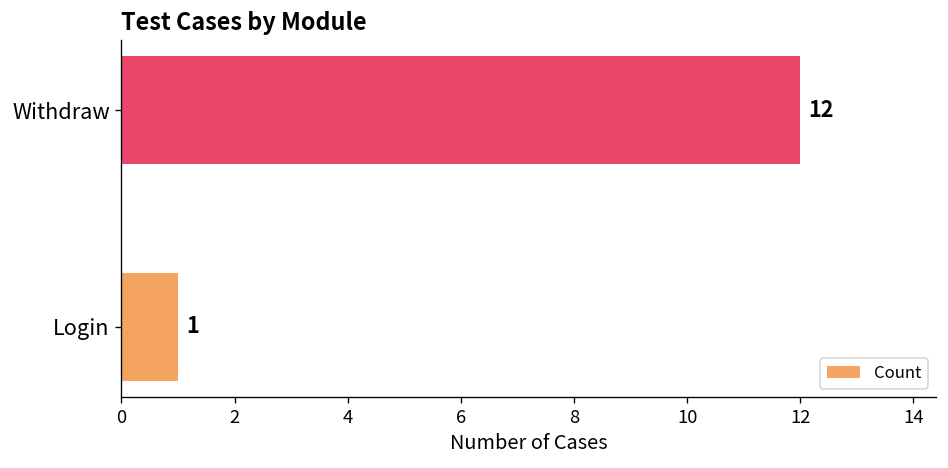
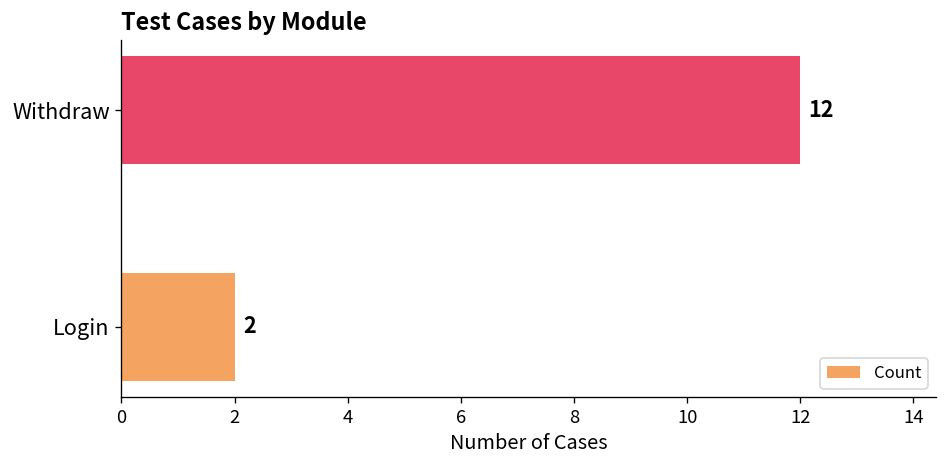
  {
    "Withdraw": 12,
-   "Login": 1
+   "Login": 2
  }
